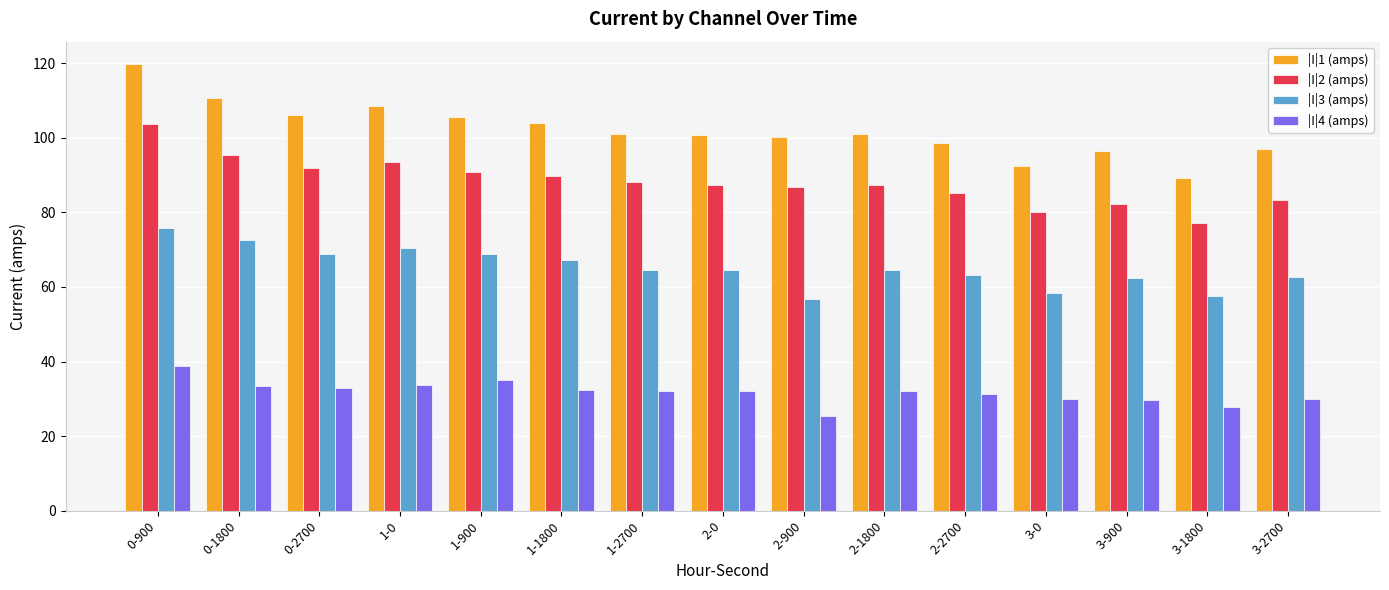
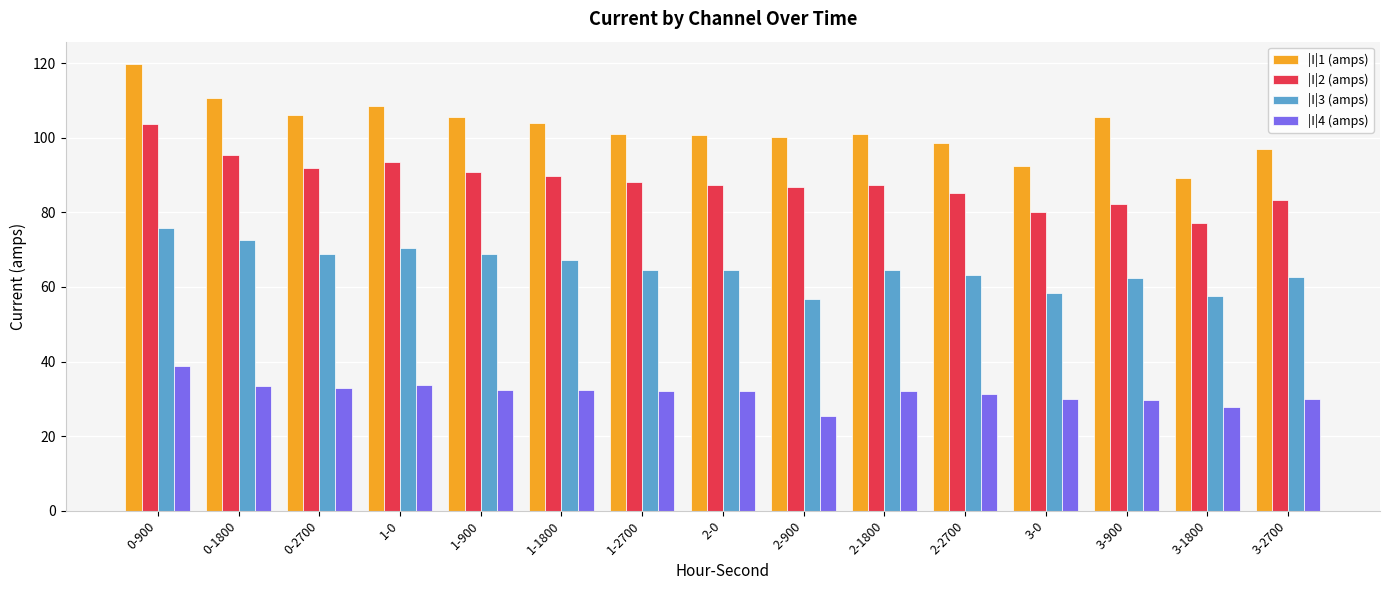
  {
    "|I|1 (amps)": {
      "0-900": 120,
      "0-1800": 111,
      "0-2700": 106,
      "1-0": 109,
      "1-900": 106,
      "1-1800": 104,
      "1-2700": 101,
      "2-0": 101,
      "2-900": 100,
      "2-1800": 101,
      "2-2700": 99,
      "3-0": 92,
-     "3-900": 96,
+     "3-900": 105,
      "3-1800": 89,
      "3-2700": 97
    },
    "|I|2 (amps)": {
      "0-900": 104,
      "0-1800": 95,
      "0-2700": 92,
      "1-0": 94,
      "1-900": 91,
      "1-1800": 90,
      "1-2700": 88,
      "2-0": 87,
      "2-900": 87,
      "2-1800": 87,
      "2-2700": 85,
      "3-0": 80,
      "3-900": 82,
      "3-1800": 77,
      "3-2700": 83
    },
    "|I|3 (amps)": {
      "0-900": 76,
      "0-1800": 73,
      "0-2700": 69,
      "1-0": 70,
      "1-900": 69,
      "1-1800": 67,
      "1-2700": 65,
      "2-0": 64,
      "2-900": 57,
      "2-1800": 65,
      "2-2700": 63,
      "3-0": 58,
      "3-900": 63,
      "3-1800": 58,
      "3-2700": 63
    },
    "|I|4 (amps)": {
      "0-900": 39,
      "0-1800": 33,
      "0-2700": 33,
      "1-0": 34,
-     "1-900": 35,
+     "1-900": 32,
      "1-1800": 32,
      "1-2700": 32,
      "2-0": 32,
      "2-900": 25,
      "2-1800": 32,
      "2-2700": 31,
      "3-0": 30,
      "3-900": 30,
      "3-1800": 28,
      "3-2700": 30
    }
  }
